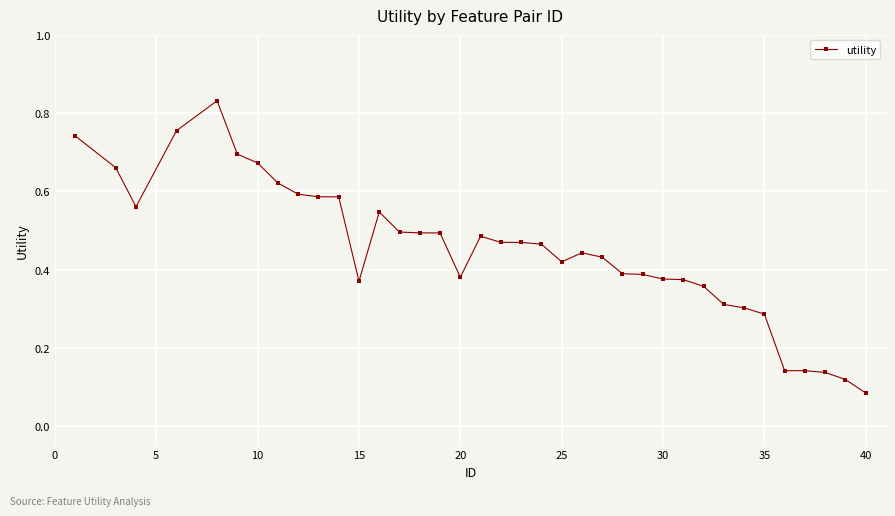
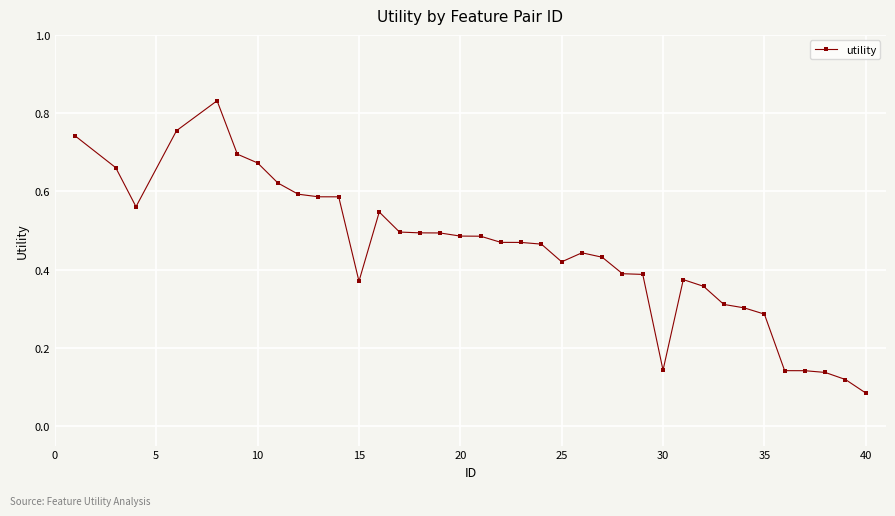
  {
    "10": 0.67,
    "15": 0.37,
-   "20": 0.38,
+   "20": 0.49,
    "25": 0.42,
-   "30": 0.38,
+   "30": 0.14,
    "35": 0.29,
    "40": 0.08
  }
